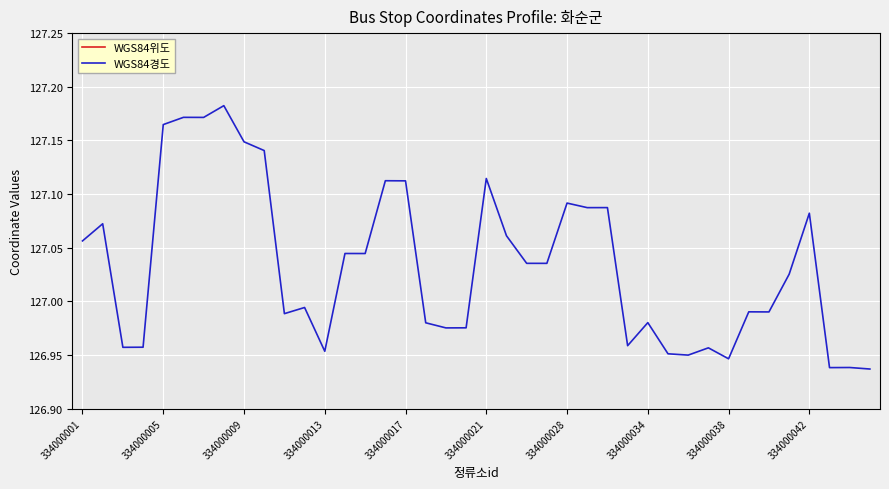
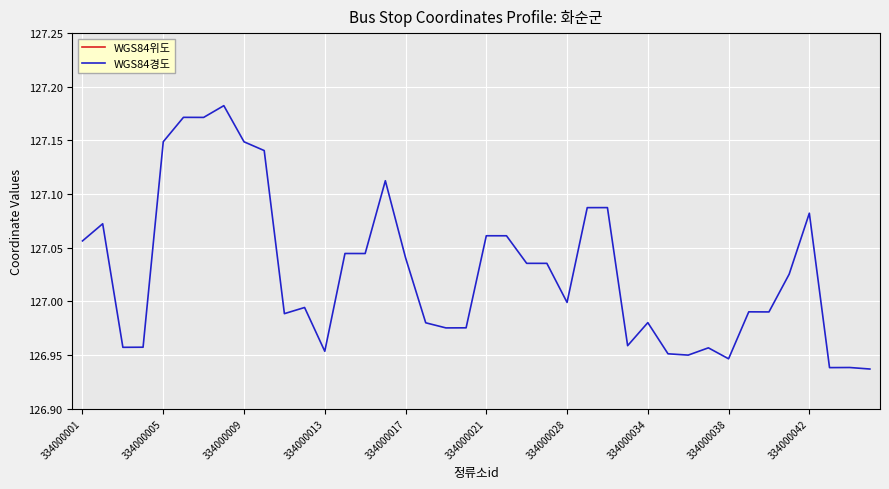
  {
    "WGS84경도": {
      "334000001": 127.056,
-     "334000005": 127.165,
+     "334000005": 127.149,
      "334000009": 127.149,
      "334000013": 126.953,
-     "334000017": 127.112,
-     "334000021": 127.114,
-     "334000028": 127.092,
+     "334000017": 127.041,
+     "334000021": 127.061,
+     "334000028": 126.999,
      "334000034": 126.980,
      "334000038": 126.946,
      "334000042": 127.082
    }
  }
